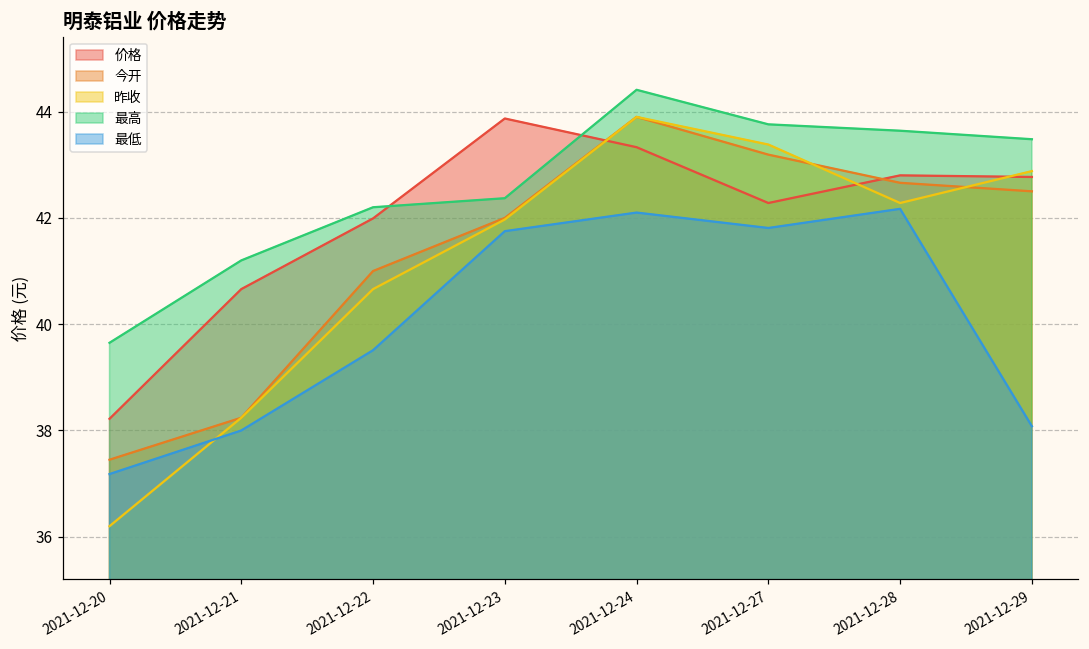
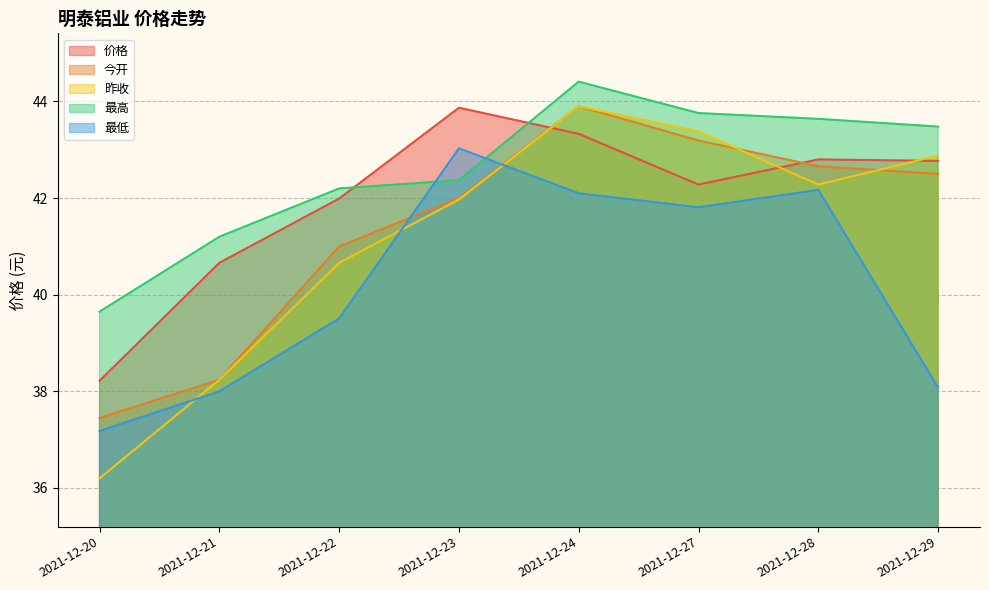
  {
    "最高": {
      "2021-12-20": 39.7,
      "2021-12-21": 41.2,
      "2021-12-22": 42.2,
      "2021-12-23": 42.4,
      "2021-12-24": 44.4,
      "2021-12-27": 43.8,
      "2021-12-28": 43.6,
      "2021-12-29": 43.5
    },
    "最低": {
      "2021-12-20": 37.2,
      "2021-12-21": 38.0,
      "2021-12-22": 39.5,
-     "2021-12-23": 41.8,
+     "2021-12-23": 43.0,
      "2021-12-24": 42.1,
      "2021-12-27": 41.8,
      "2021-12-28": 42.2,
      "2021-12-29": 38.1
    }
  }
